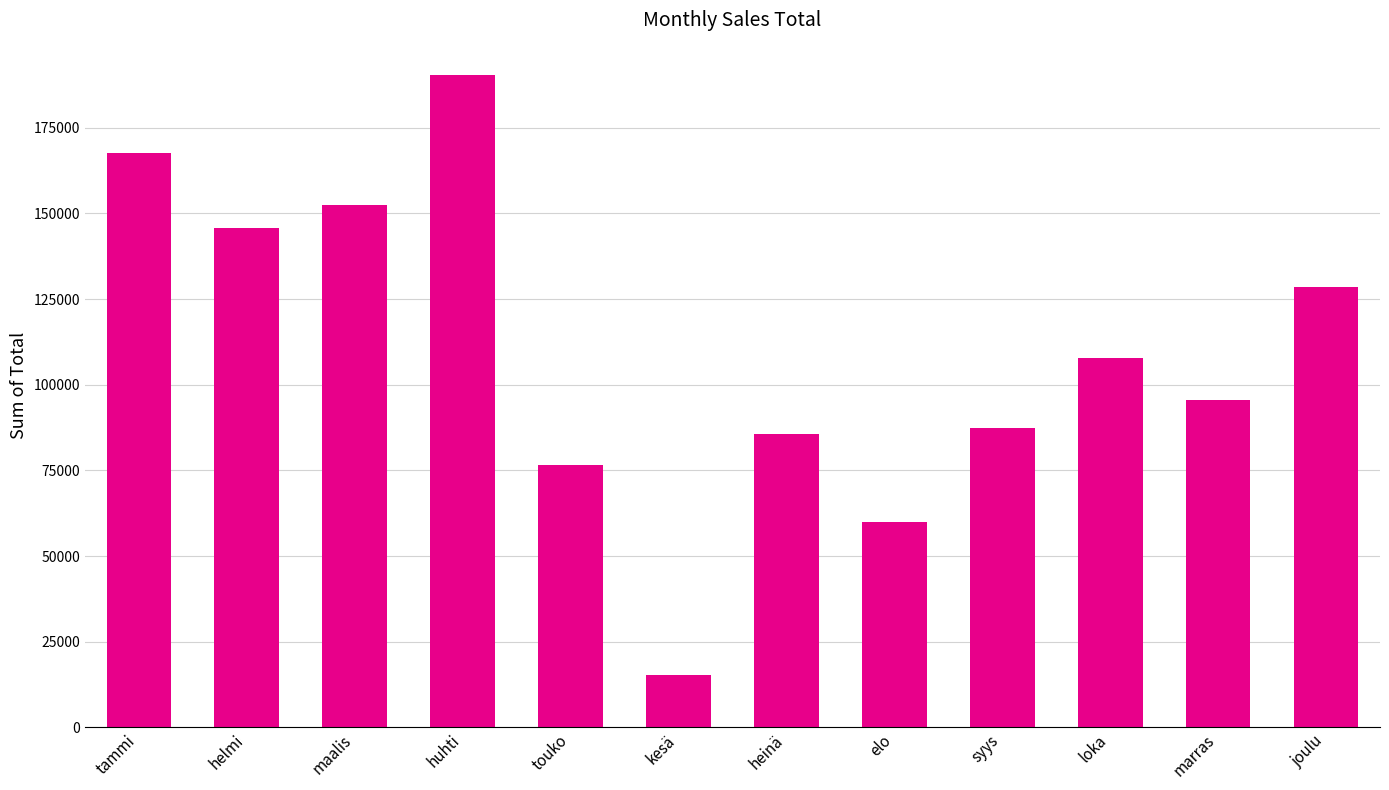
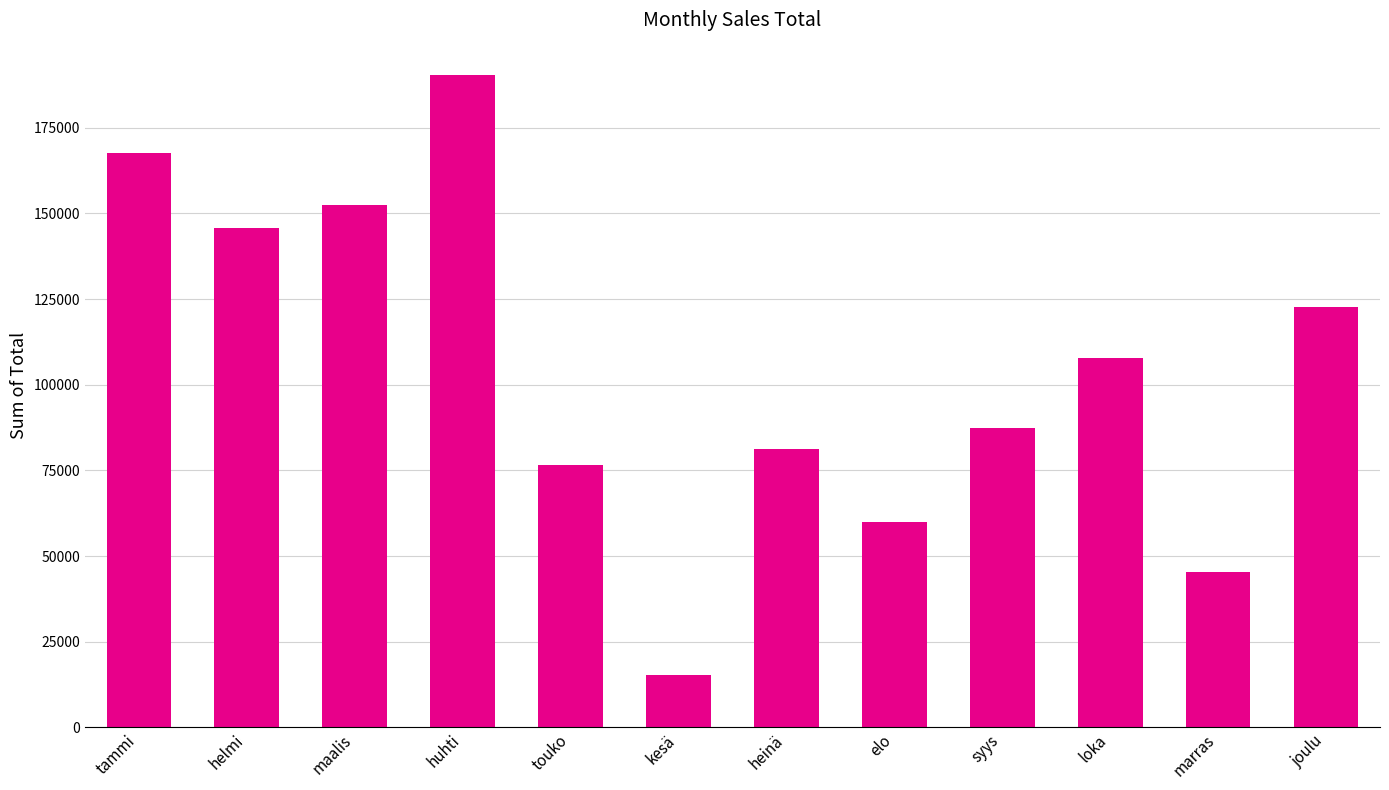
  {
    "tammi": 168000,
    "helmi": 146000,
    "maalis": 153000,
    "huhti": 190000,
    "touko": 77000,
    "kesä": 15000,
-   "heinä": 86000,
+   "heinä": 81000,
    "elo": 60000,
    "syys": 87000,
    "loka": 108000,
-   "marras": 96000,
-   "joulu": 128000
+   "marras": 45000,
+   "joulu": 123000
  }
